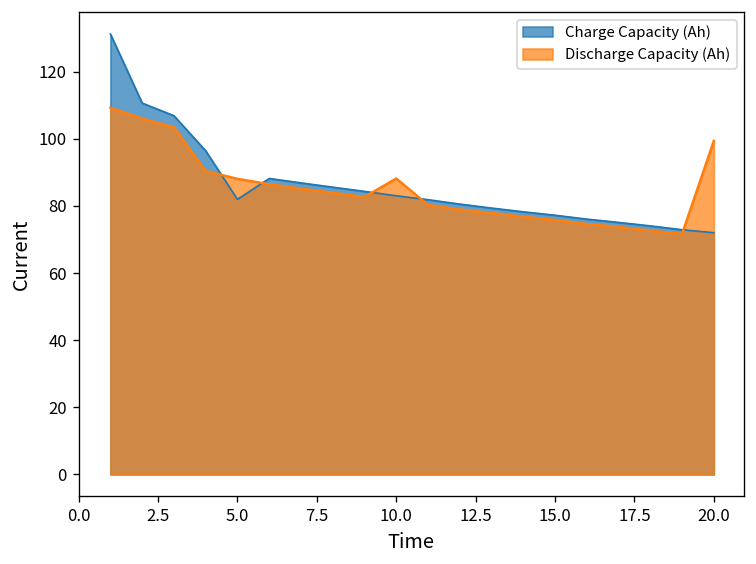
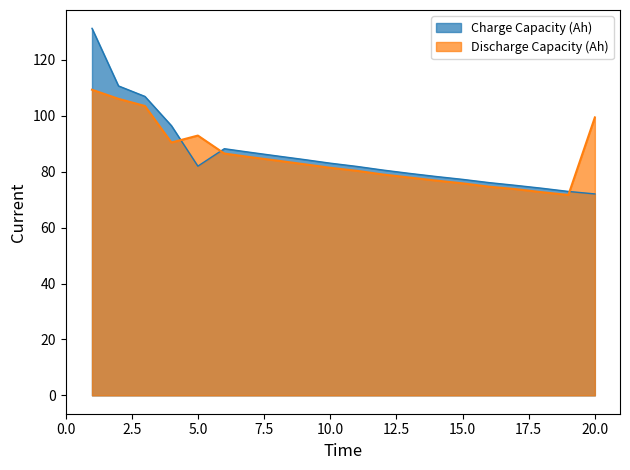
  {
    "Charge Capacity (Ah)": {
      "5.0": 82,
      "10.0": 83,
      "15.0": 77,
      "20.0": 72
    },
    "Discharge Capacity (Ah)": {
-     "5.0": 88,
-     "10.0": 88,
+     "5.0": 93,
+     "10.0": 81,
      "15.0": 76,
      "20.0": 99
    }
  }
